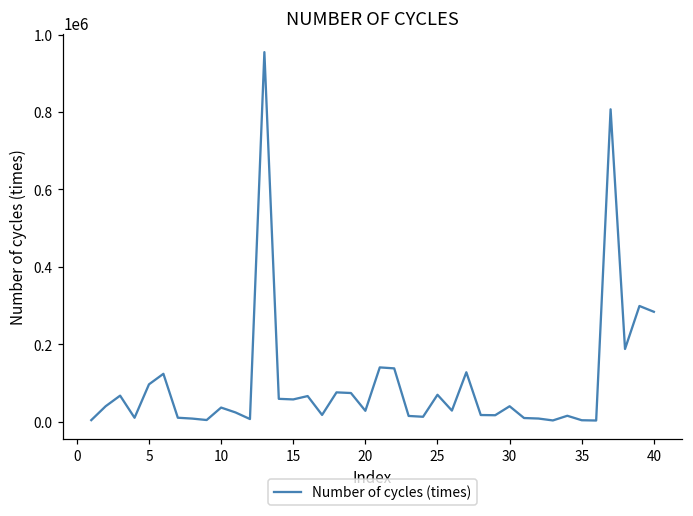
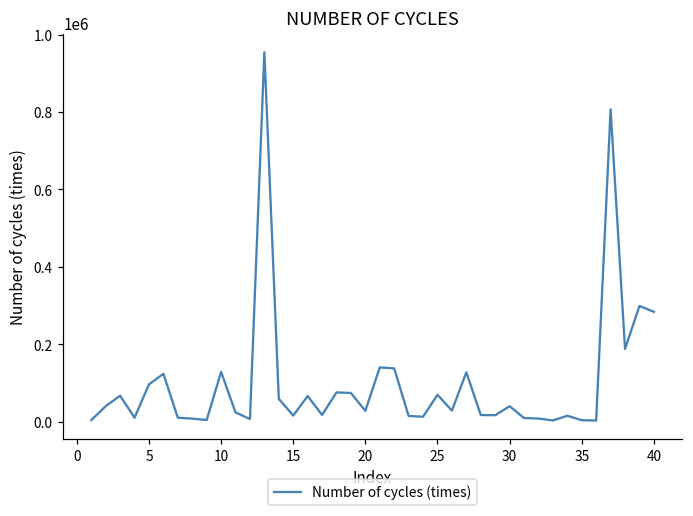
  {
    "5": 100000,
-   "10": 40000,
-   "15": 60000,
+   "10": 130000,
+   "15": 20000,
    "20": 30000,
    "25": 70000,
    "30": 40000,
    "35": 0,
    "40": 280000
  }
